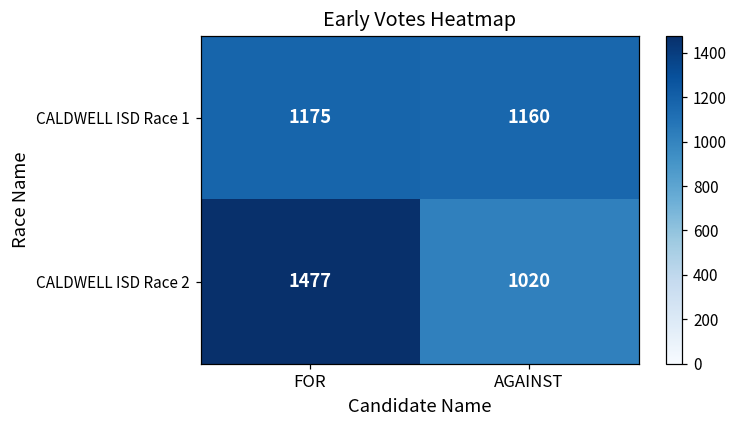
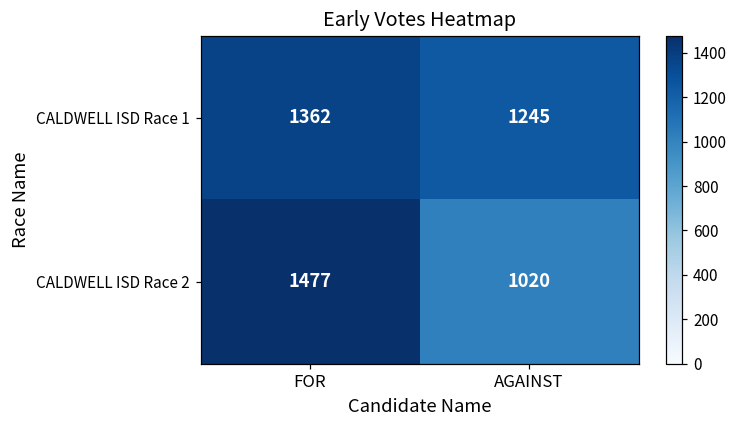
  {
    "CALDWELL ISD Race 1": {
-     "FOR": 1175,
-     "AGAINST": 1160
+     "FOR": 1362,
+     "AGAINST": 1245
    },
    "CALDWELL ISD Race 2": {
      "FOR": 1477,
      "AGAINST": 1020
    }
  }
